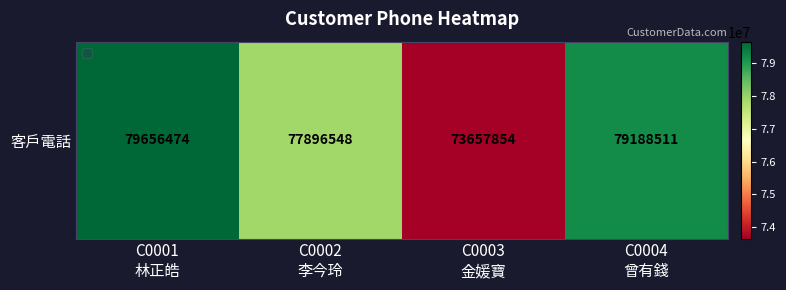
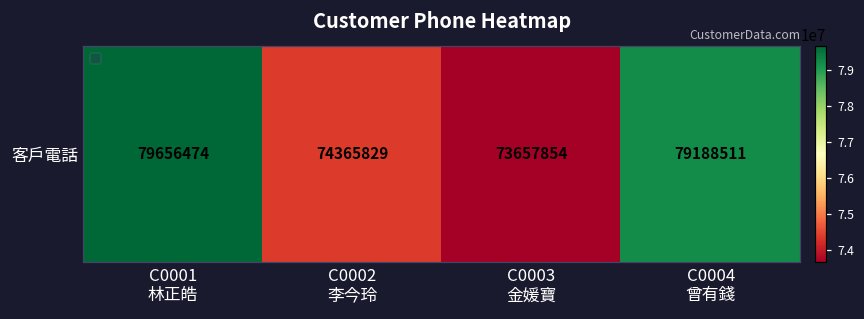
  {
    "客戶電話": {
      "C0001 林正皓": 79656474,
-     "C0002 李今玲": 77896548,
+     "C0002 李今玲": 74365829,
      "C0003 金媛寶": 73657854,
      "C0004 曾有錢": 79188511
    }
  }
